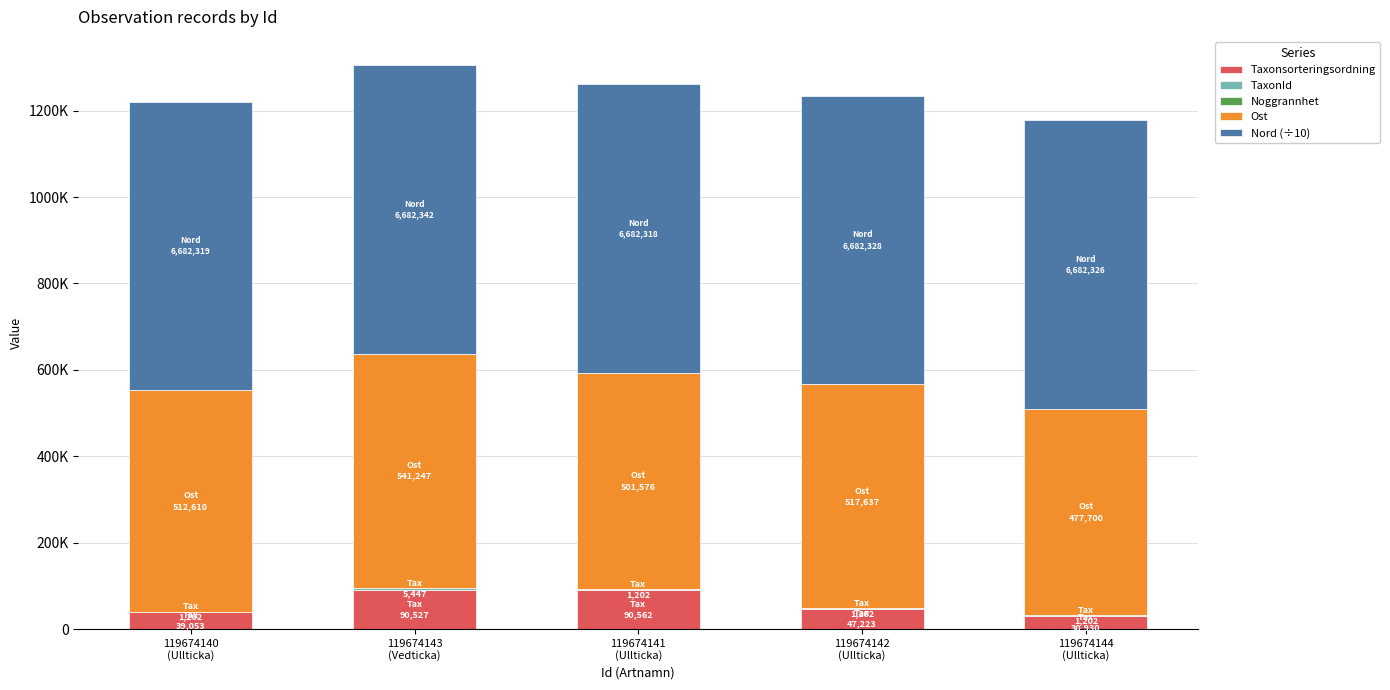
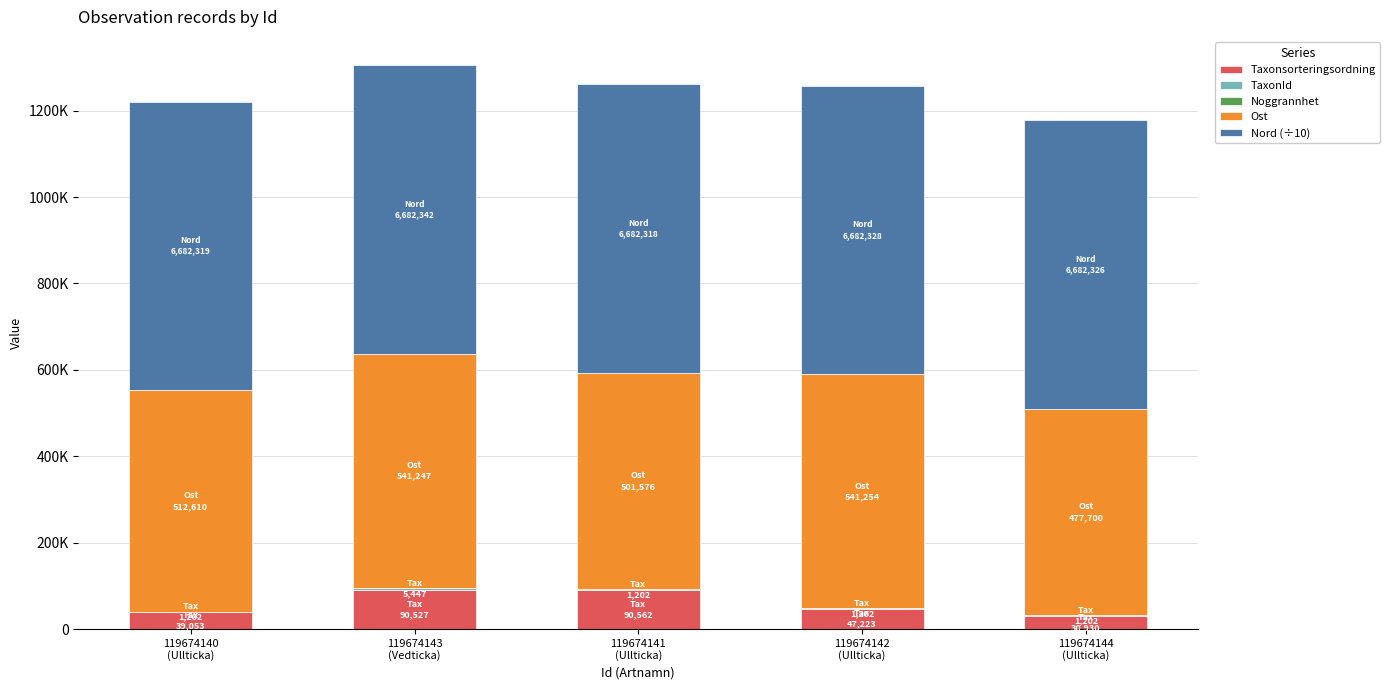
  {
    "Taxonsorteringsordning": {
      "119674143 (Vedticka)": "90,527",
      "119674141 (Ullticka)": "90,562"
    },
    "Noggrannhet": {
      "119674143 (Vedticka)": "5,447",
      "119674141 (Ullticka)": "1,202"
    },
    "Ost": {
      "119674140 (Ullticka)": "512,610",
      "119674143 (Vedticka)": "541,247",
      "119674141 (Ullticka)": "501,576",
-     "119674142 (Ullticka)": "517,637",
+     "119674142 (Ullticka)": "541,254",
      "119674144 (Ullticka)": "477,700"
    }
  }
